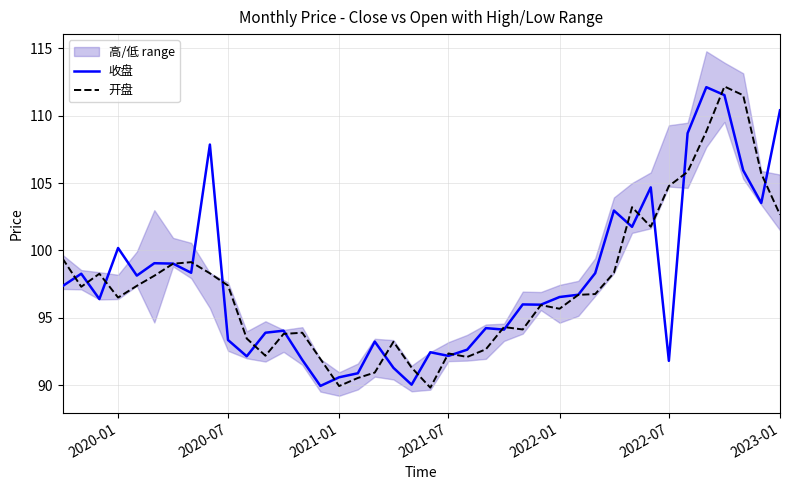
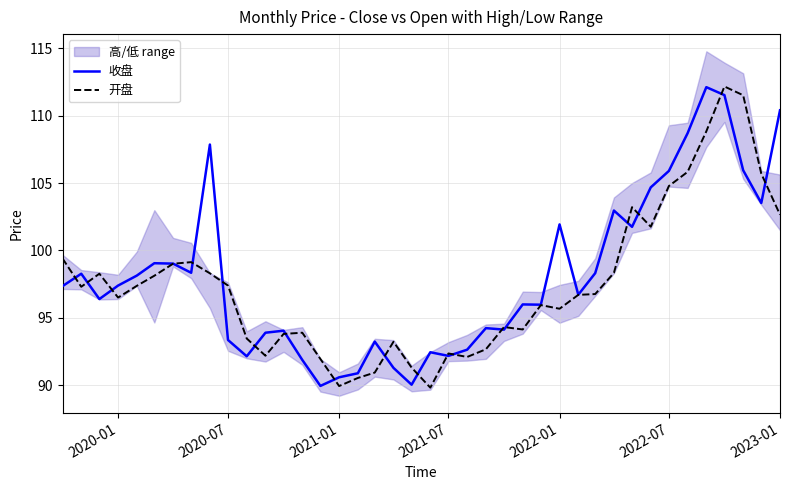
  {
    "收盘": {
-     "2020-01": 100.2,
+     "2020-01": 97.4,
      "2020-07": 93.4,
      "2021-01": 90.6,
-     "2022-01": 96.5,
-     "2022-07": 91.8,
+     "2022-01": 101.9,
+     "2022-07": 105.9,
      "2023-01": 110.4
    },
    "开盘": {
      "2020-01": 96.5,
      "2020-07": 97.4,
      "2021-01": 89.9,
      "2022-01": 95.7,
      "2022-07": 104.8,
      "2023-01": 102.7
    }
  }
